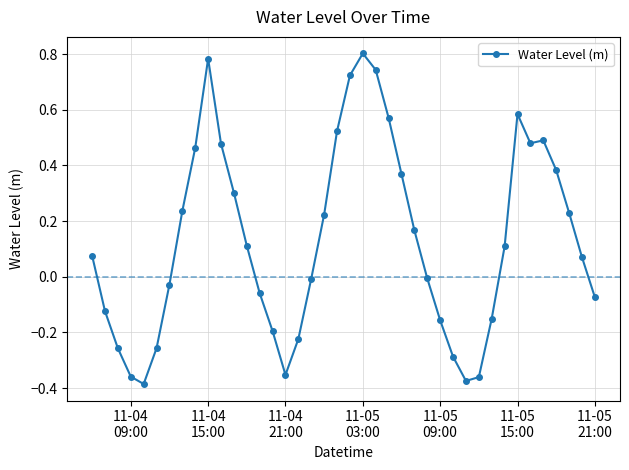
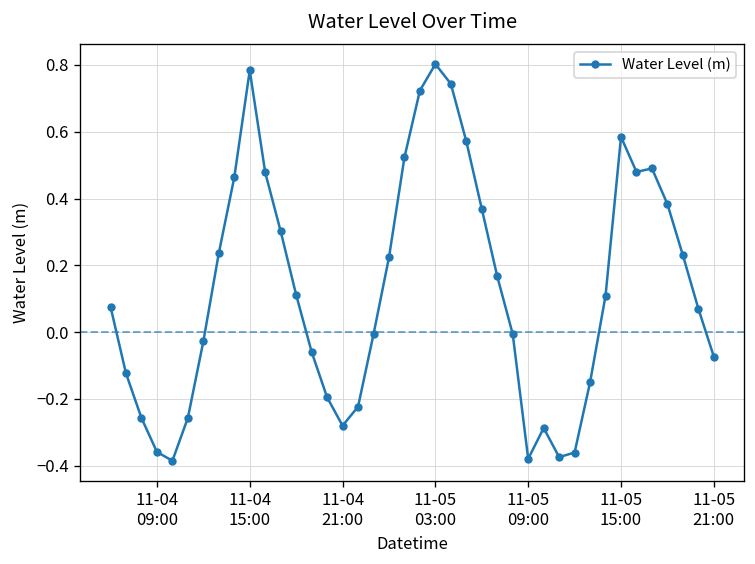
  {
    "11-04 09:00": -0.36,
    "11-04 15:00": 0.78,
-   "11-04 21:00": -0.35,
+   "11-04 21:00": -0.28,
    "11-05 03:00": 0.80,
-   "11-05 09:00": -0.16,
+   "11-05 09:00": -0.38,
    "11-05 15:00": 0.58,
    "11-05 21:00": -0.07
  }
